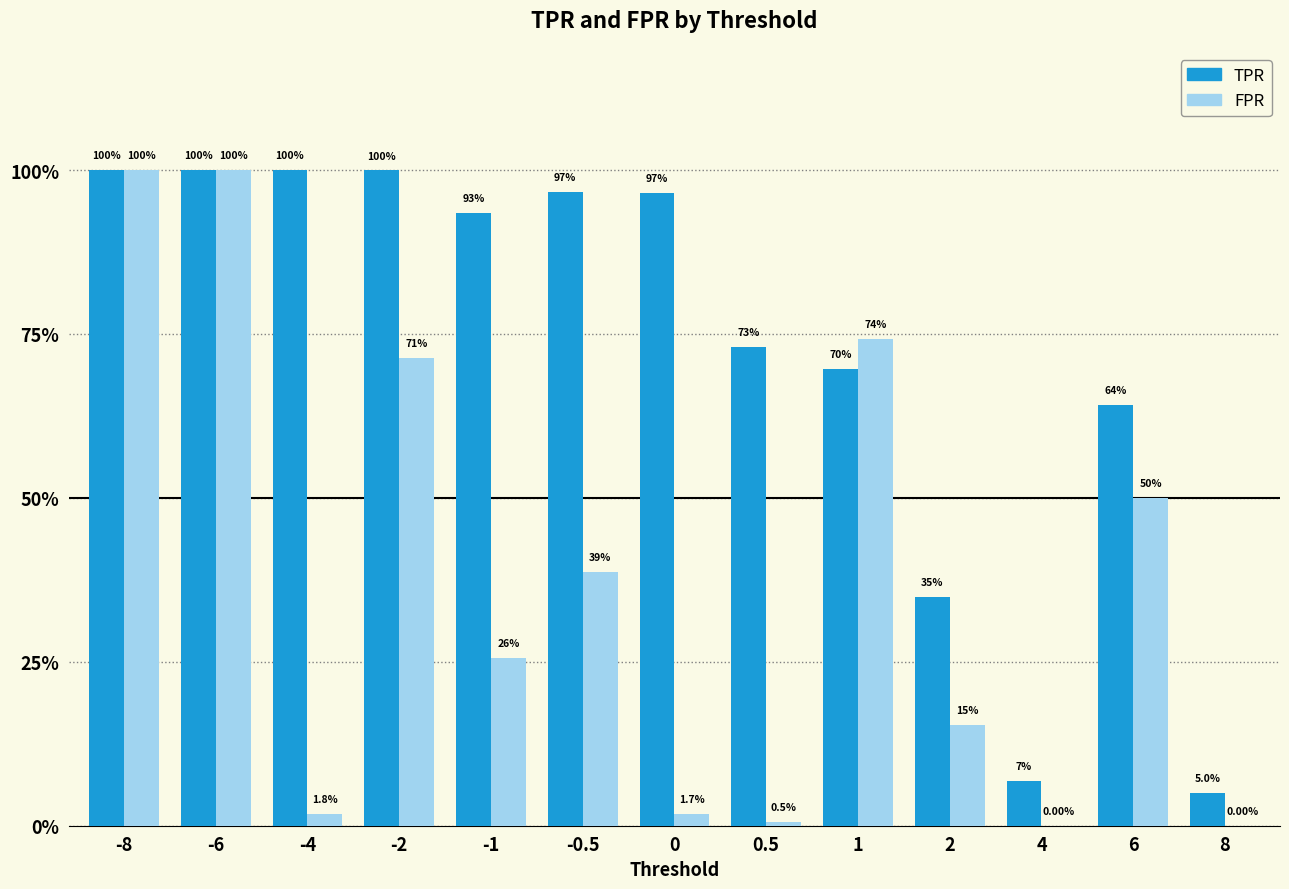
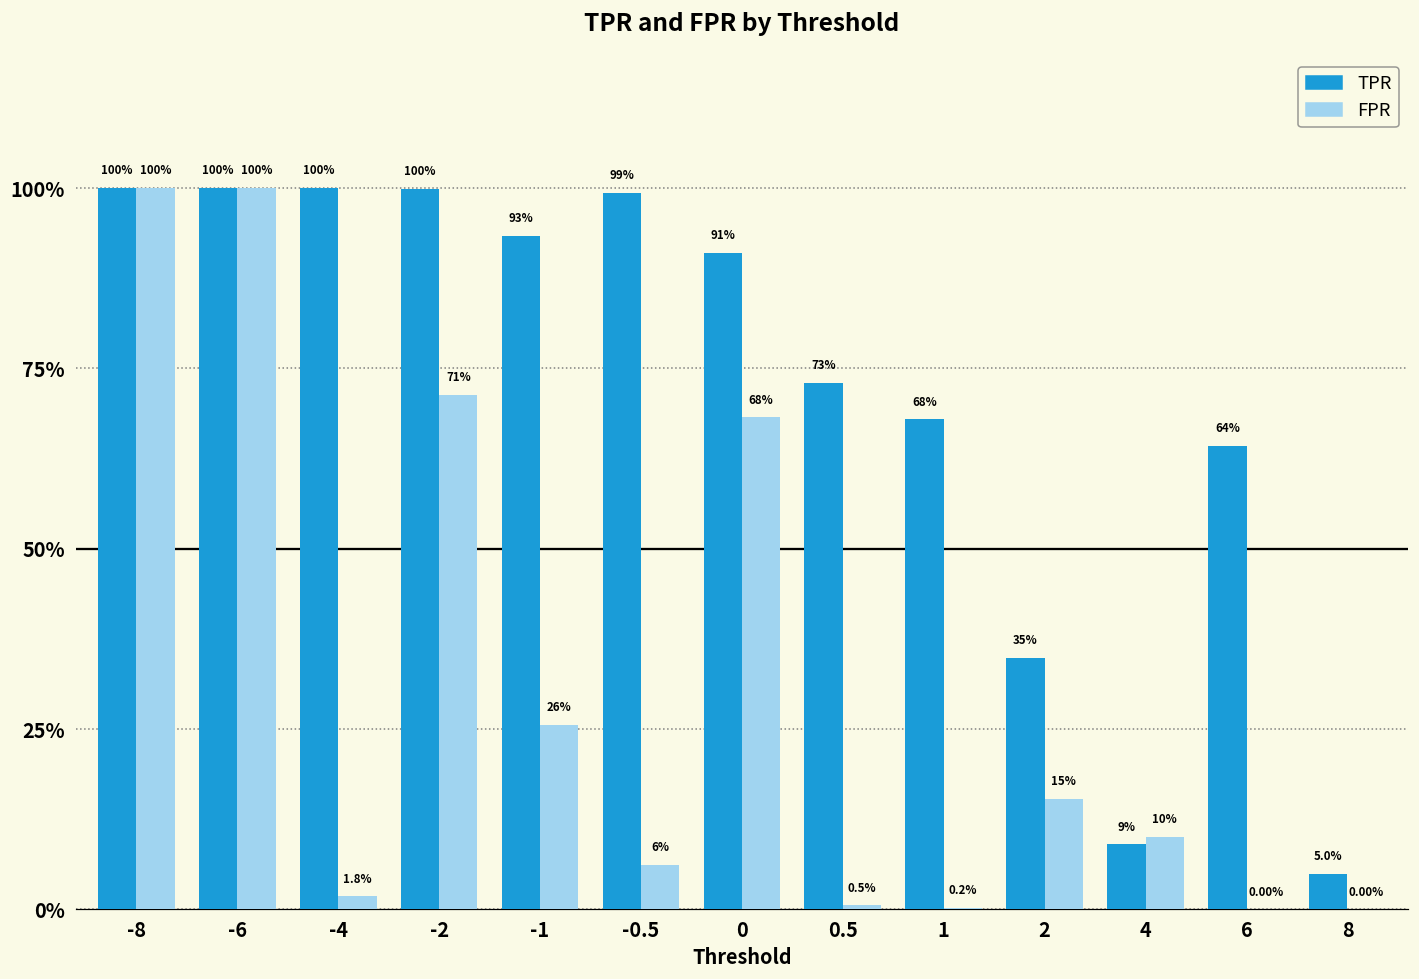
  {
    "TPR": {
      "-8": "100%",
      "-6": "100%",
      "-4": "100%",
      "-2": "100%",
      "-1": "93%",
-     "-0.5": "97%",
-     "0": "97%",
+     "-0.5": "99%",
+     "0": "91%",
      "0.5": "73%",
-     "1": "70%",
+     "1": "68%",
      "2": "35%",
-     "4": "7%",
+     "4": "9%",
      "6": "64%",
      "8": "5.0%"
    },
    "FPR": {
      "-8": "100%",
      "-6": "100%",
      "-4": "1.8%",
      "-2": "71%",
      "-1": "26%",
-     "-0.5": "39%",
-     "0": "1.7%",
+     "-0.5": "6%",
+     "0": "68%",
      "0.5": "0.5%",
-     "1": "74%",
+     "1": "0.2%",
      "2": "15%",
-     "4": "0.00%",
-     "6": "50%",
+     "4": "10%",
+     "6": "0.00%",
      "8": "0.00%"
    }
  }
